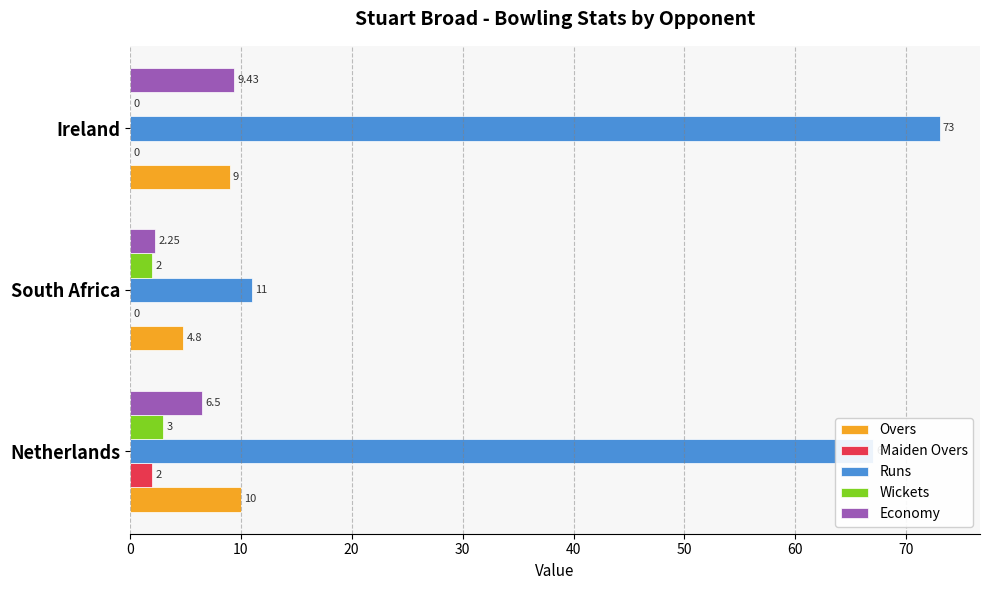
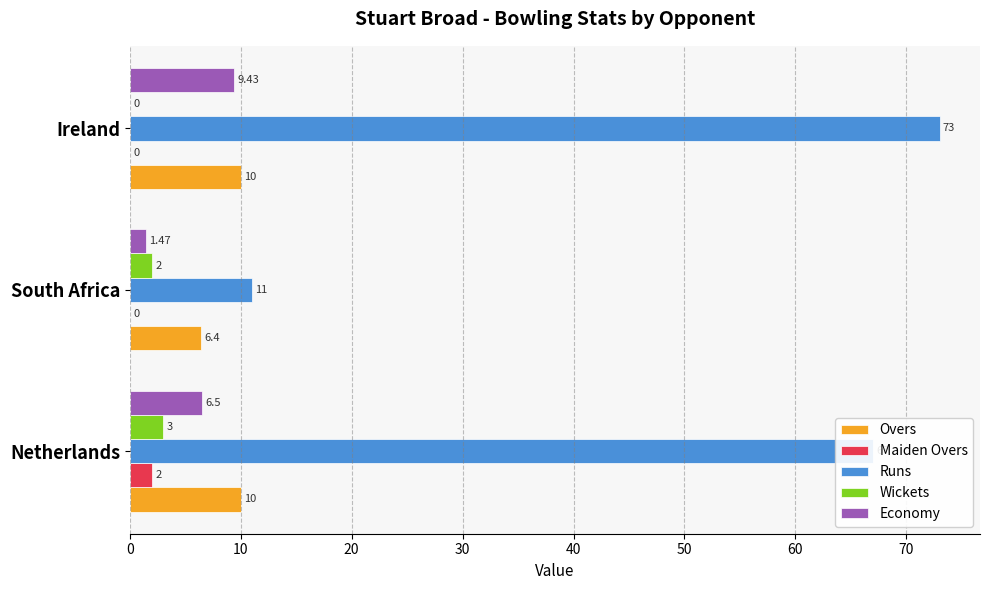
  {
    "Overs": {
-     "Ireland": 9,
-     "South Africa": 4.8,
+     "Ireland": 10,
+     "South Africa": 6.4,
      "Netherlands": 10
    },
    "Maiden Overs": {
      "Ireland": 0,
      "South Africa": 0,
      "Netherlands": 2
    },
    "Runs": {
      "Ireland": 73,
      "South Africa": 11
    },
    "Wickets": {
      "Ireland": 0,
      "South Africa": 2,
      "Netherlands": 3
    },
    "Economy": {
      "Ireland": 9.43,
-     "South Africa": 2.25,
+     "South Africa": 1.47,
      "Netherlands": 6.5
    }
  }
